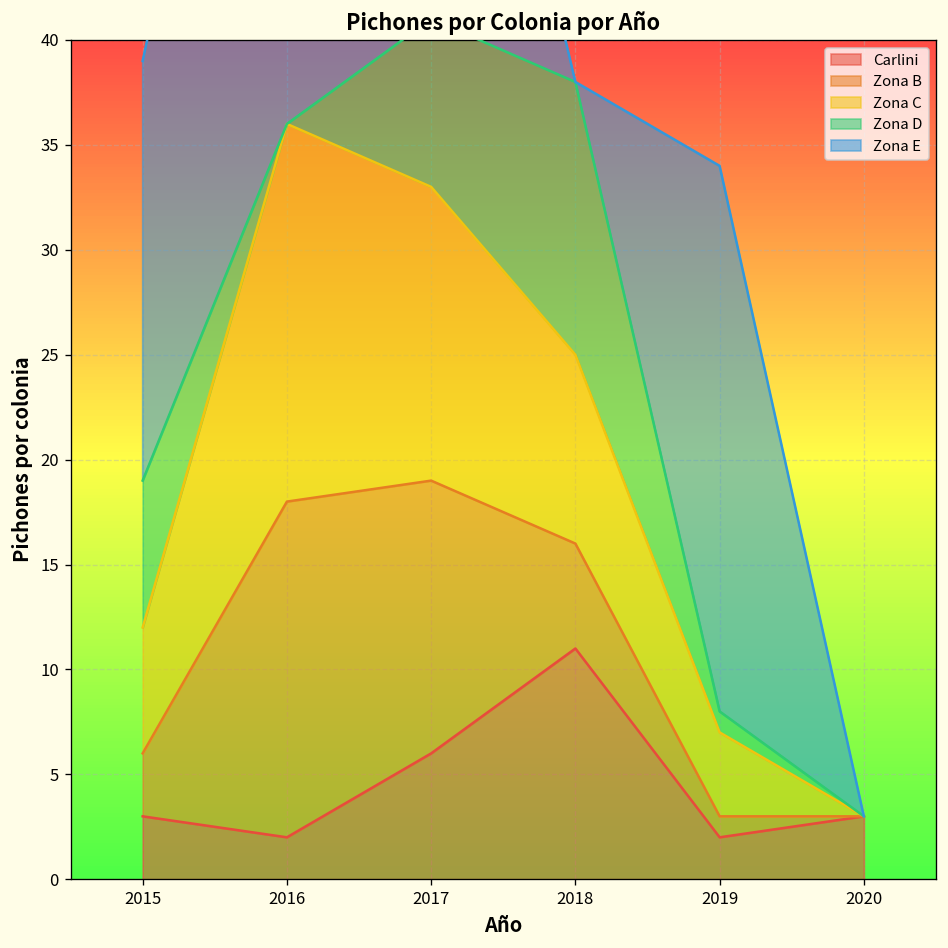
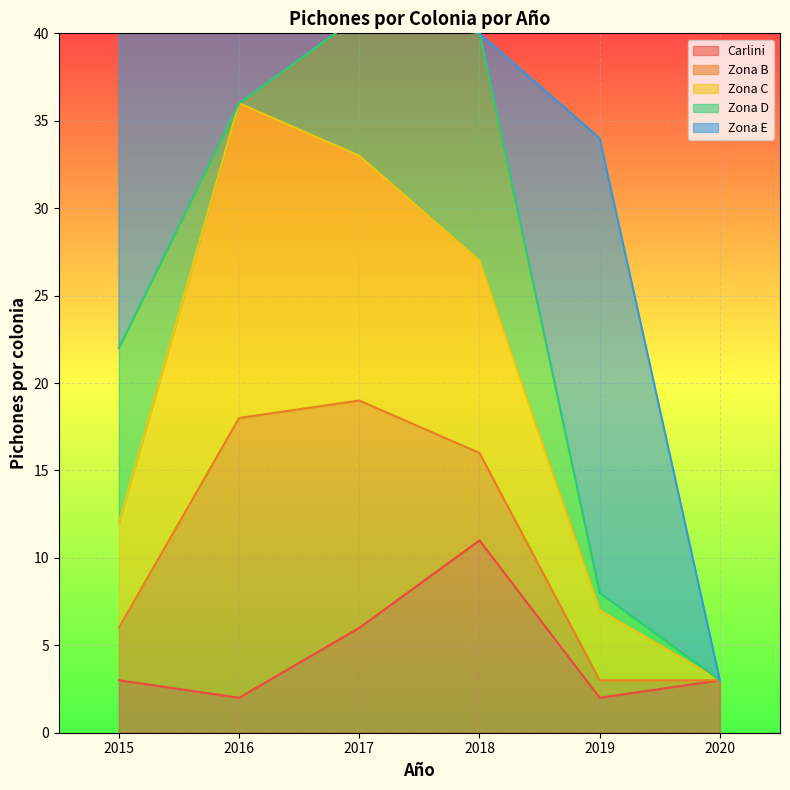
  {
    "Zona C": {
      "2015": 6,
      "2017": 14,
-     "2018": 9,
+     "2018": 11,
      "2019": 4
    },
    "Zona D": {
-     "2015": 7,
+     "2015": 10,
      "2019": 1
    },
    "Zona E": {
      "2019": 26
    }
  }
